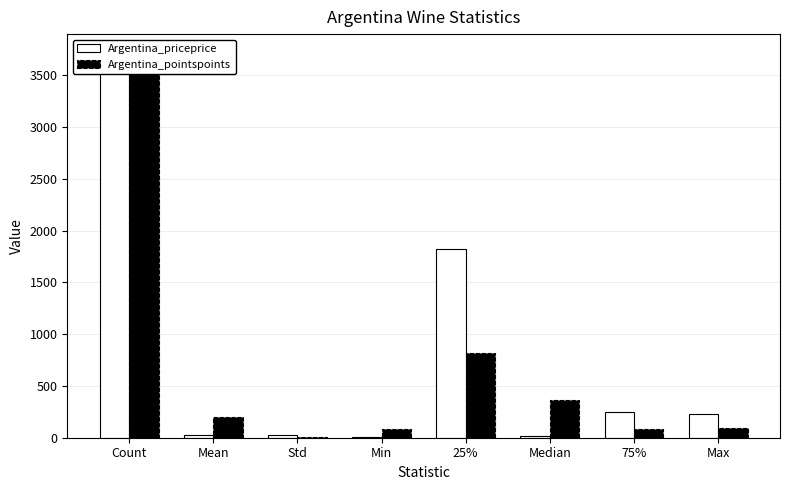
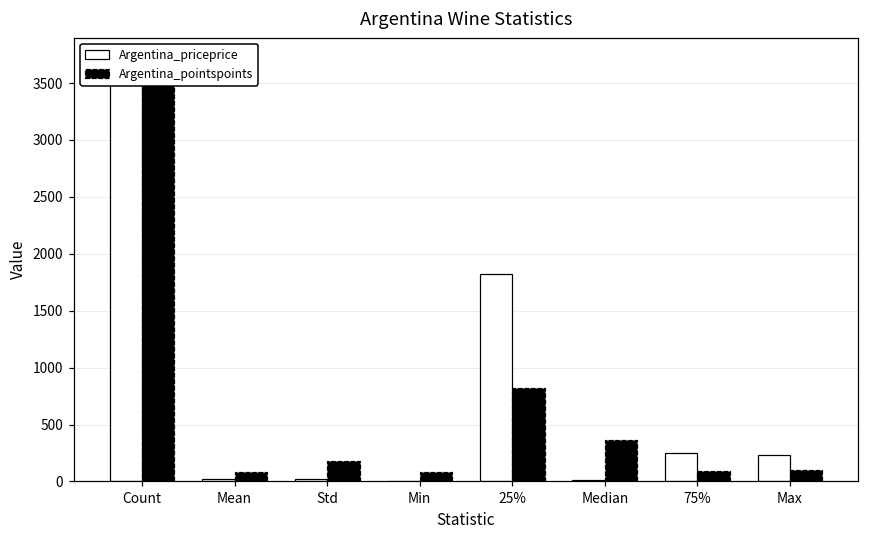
  {
    "Argentina_priceprice": {
      "Mean": 20,
      "25%": 1830,
      "75%": 250,
      "Max": 230
    },
    "Argentina_pointspoints": {
-     "Mean": 200,
-     "Std": 0,
+     "Mean": 90,
+     "Std": 180,
      "Min": 80,
      "25%": 820,
      "Median": 360,
      "75%": 90,
      "Max": 100
    }
  }
